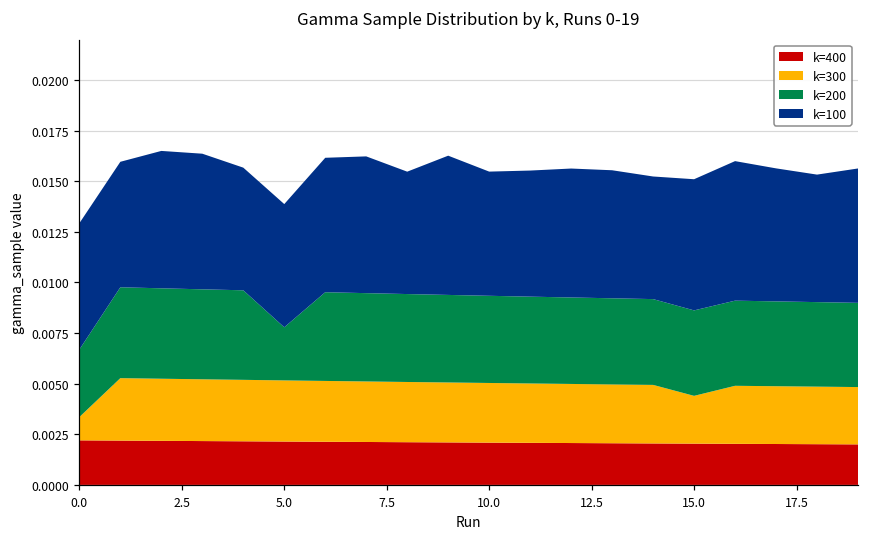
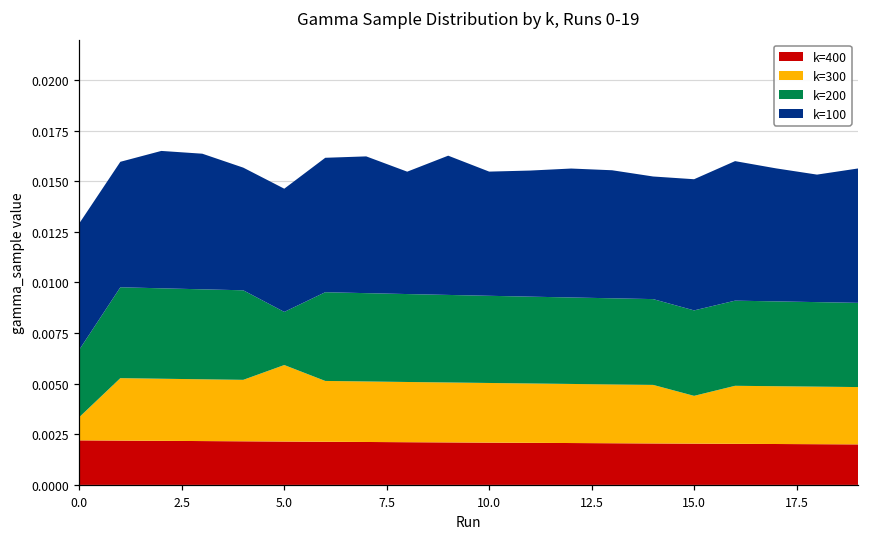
  {
    "k=300": {
-     "5.0": 0.0030
+     "5.0": 0.0038
    },
    "k=100": {
      "0.0": 0.0062,
      "5.0": 0.0061,
      "10.0": 0.0061,
      "15.0": 0.0065
    }
  }
